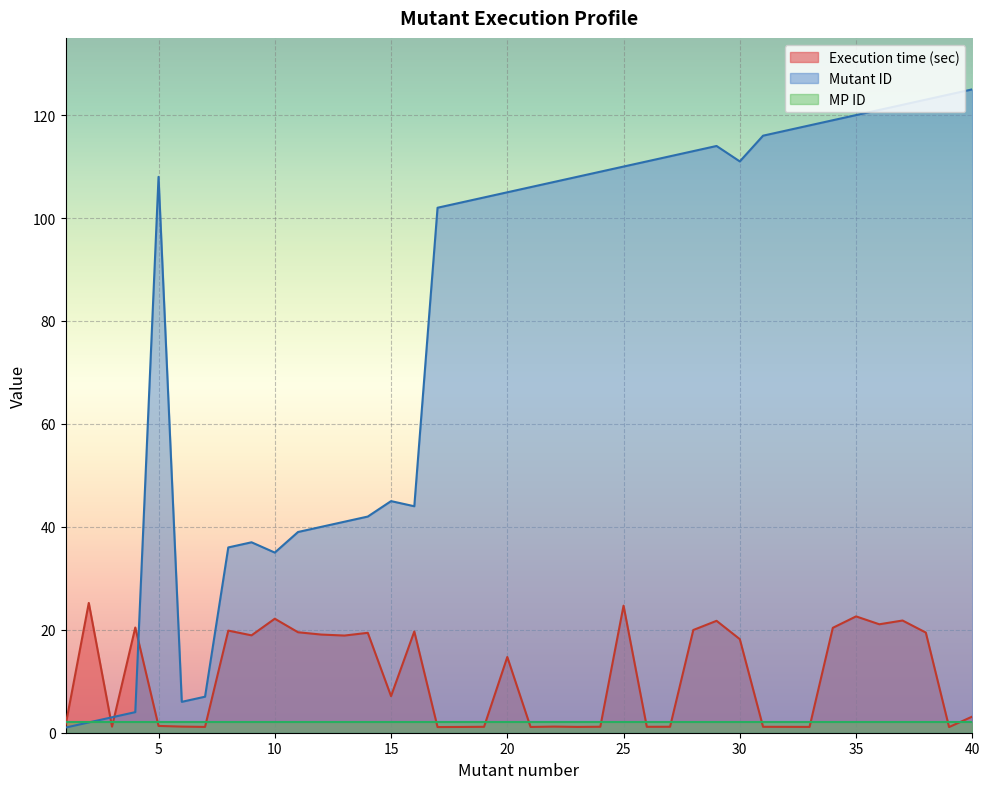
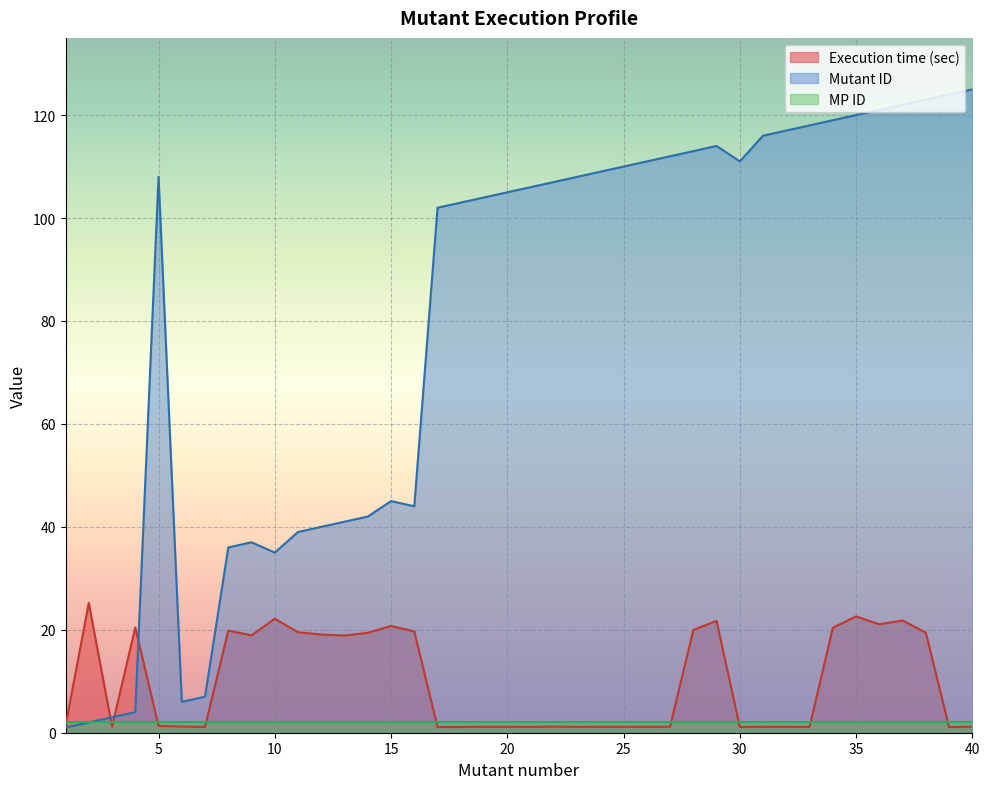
  {
    "Execution time (sec)": {
      "5": 1,
      "10": 22,
-     "15": 7,
-     "20": 15,
-     "25": 25,
-     "30": 18,
+     "15": 21,
+     "20": 1,
+     "25": 1,
+     "30": 1,
      "35": 23,
-     "40": 3
+     "40": 1
    },
    "Mutant ID": {
      "5": 108,
      "10": 35,
      "15": 45,
      "20": 105,
      "25": 110,
      "30": 111,
      "35": 120,
      "40": 125
    },
    "MP ID": {
      "5": 2,
      "10": 2,
      "15": 2,
      "20": 2,
      "25": 2,
      "30": 2,
      "35": 2,
      "40": 2
    }
  }
